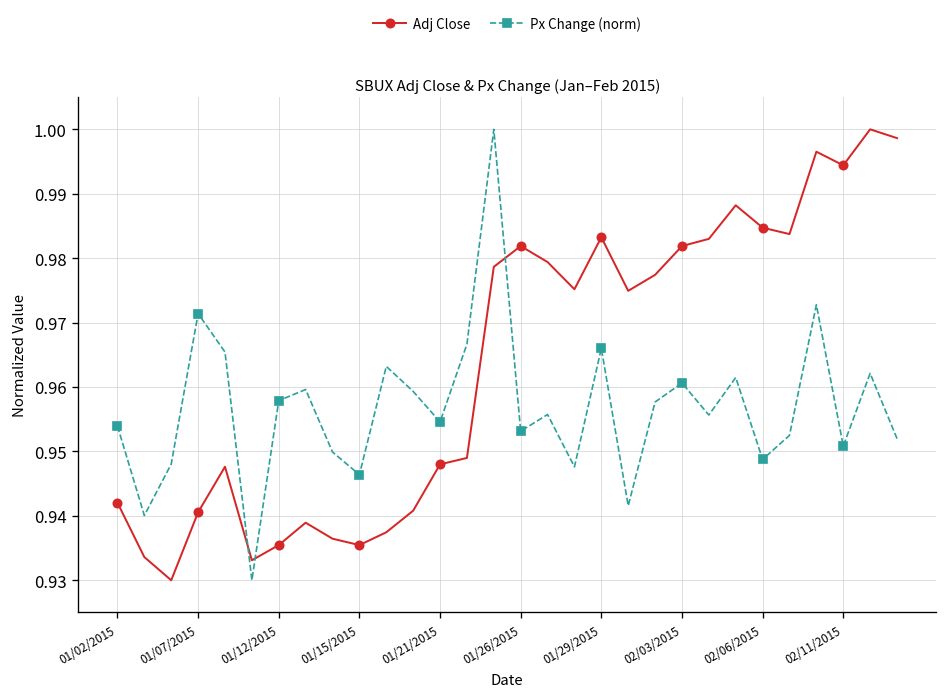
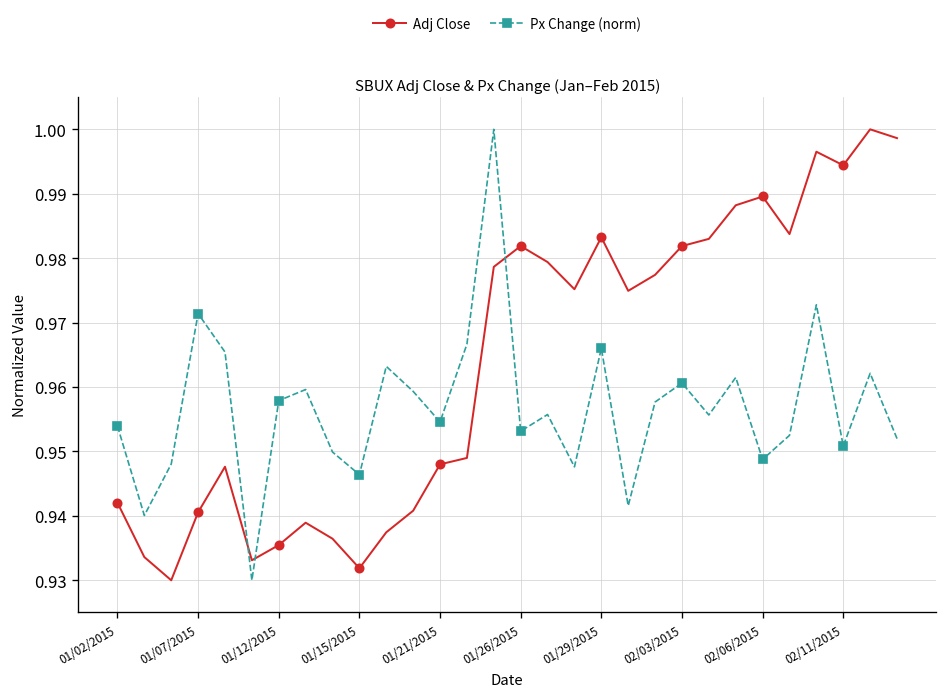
  {
    "Adj Close": {
      "01/02/2015": 0.942,
      "01/07/2015": 0.941,
      "01/12/2015": 0.935,
-     "01/15/2015": 0.935,
+     "01/15/2015": 0.932,
      "01/21/2015": 0.948,
      "01/26/2015": 0.982,
      "01/29/2015": 0.983,
      "02/03/2015": 0.982,
-     "02/06/2015": 0.985,
+     "02/06/2015": 0.990,
      "02/11/2015": 0.994
    },
    "Px Change (norm)": {
      "01/02/2015": 0.954,
      "01/07/2015": 0.971,
      "01/12/2015": 0.958,
      "01/15/2015": 0.946,
      "01/21/2015": 0.955,
      "01/26/2015": 0.953,
      "01/29/2015": 0.966,
      "02/03/2015": 0.961,
      "02/06/2015": 0.949,
      "02/11/2015": 0.951
    }
  }
